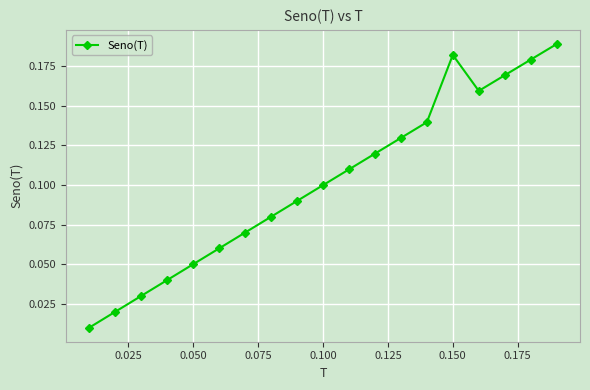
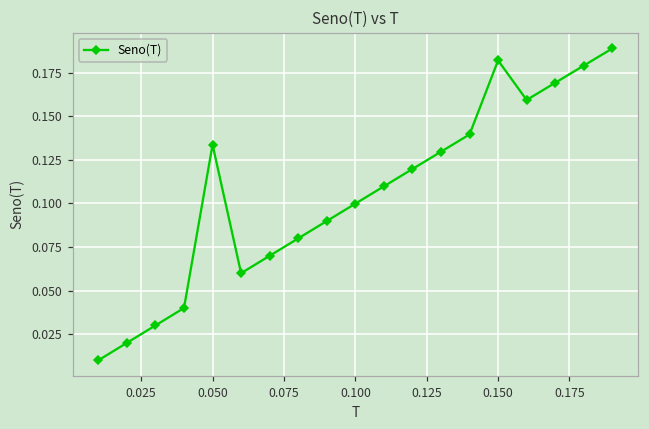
  {
-   "0.050": 0.050,
+   "0.050": 0.134,
    "0.100": 0.100,
    "0.150": 0.182
  }
